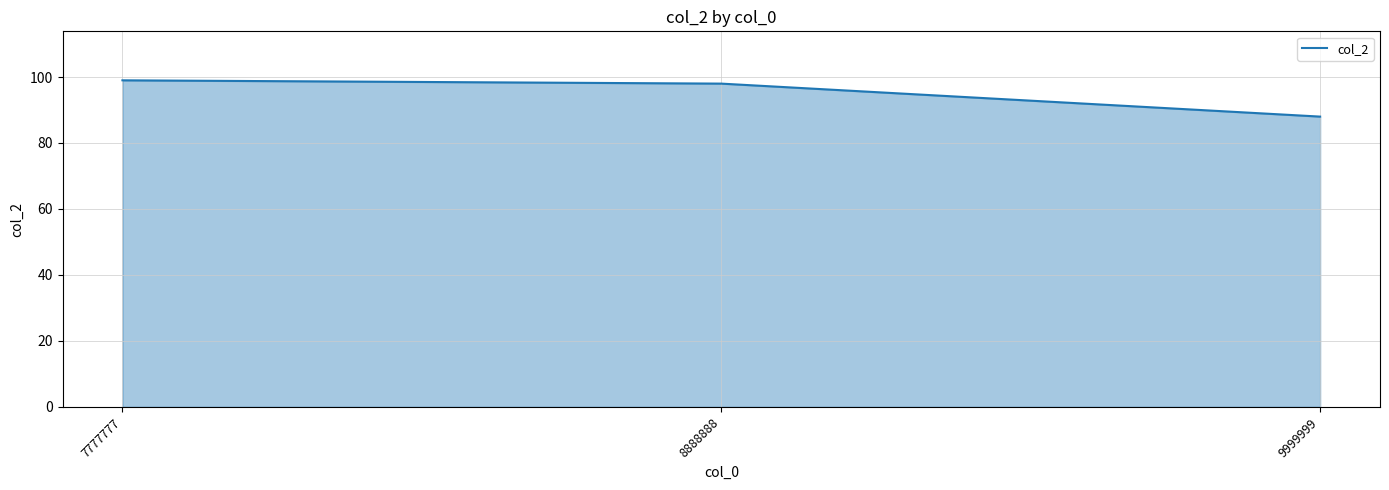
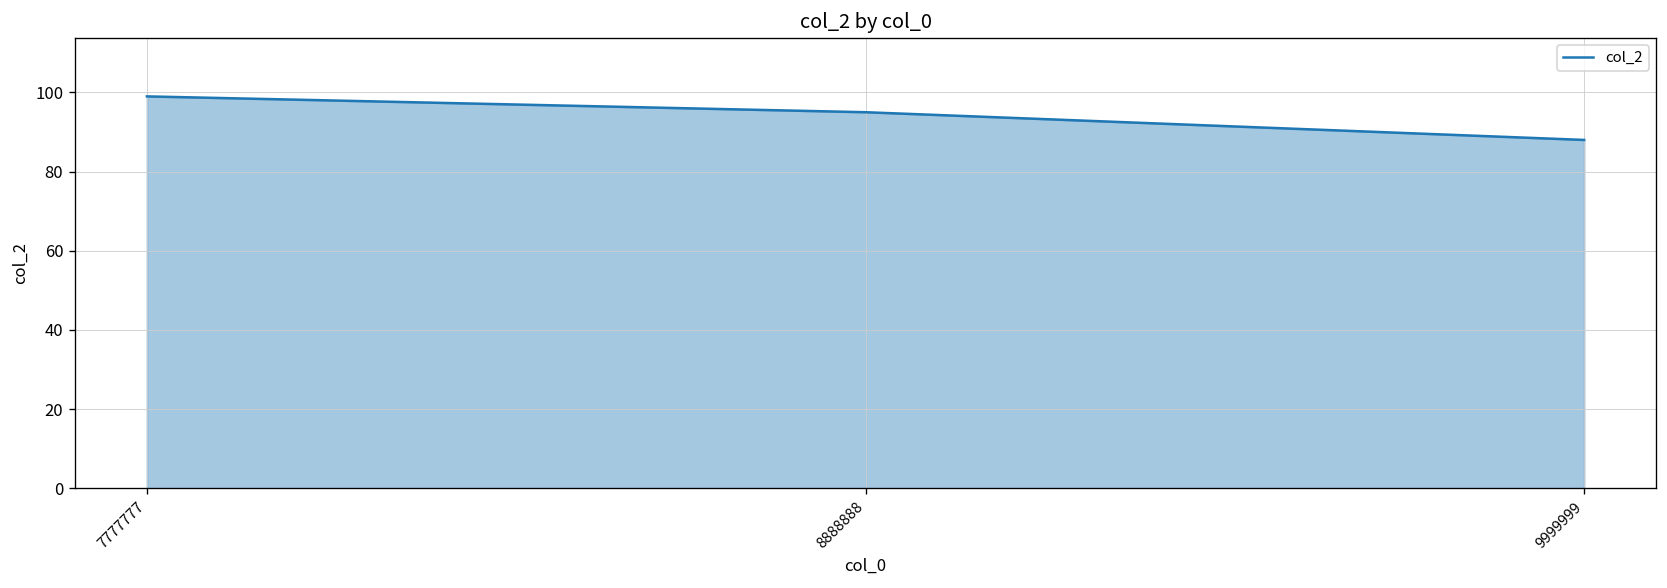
  {
    "7777777": 99,
-   "8888888": 98,
+   "8888888": 95,
    "9999999": 88
  }
